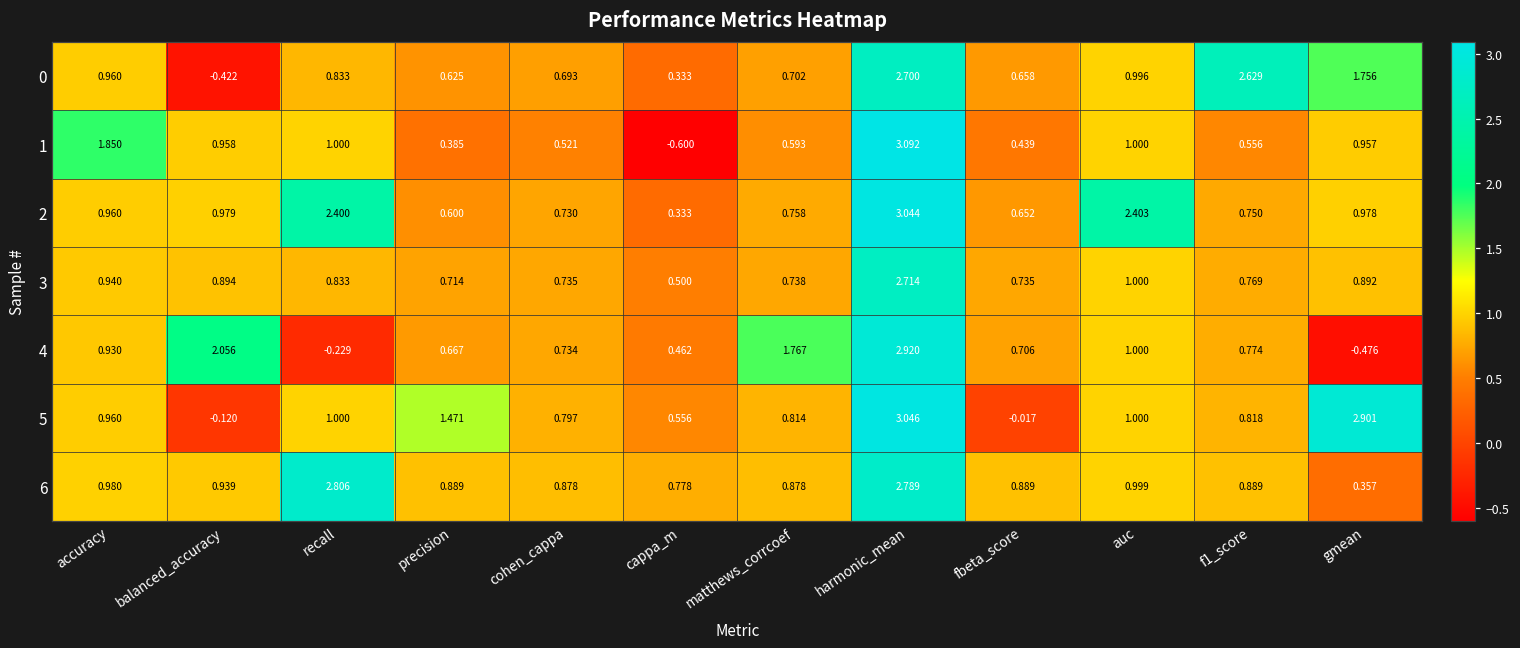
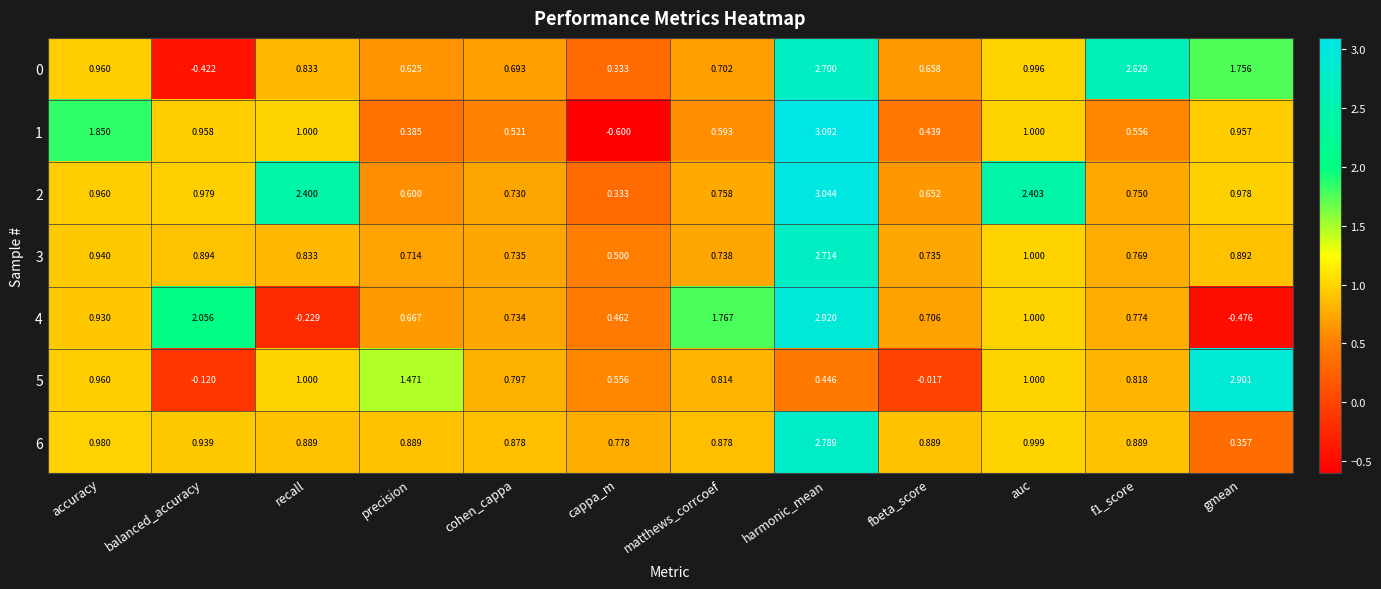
  {
    "0": {
      "accuracy": 0.960,
      "balanced_accuracy": -0.422,
      "recall": 0.833,
      "precision": 0.625,
      "cohen_cappa": 0.693,
      "cappa_m": 0.333,
      "matthews_corrcoef": 0.702,
      "harmonic_mean": 2.700,
      "fbeta_score": 0.658,
      "auc": 0.996,
      "f1_score": 2.629,
      "gmean": 1.756
    },
    "1": {
      "accuracy": 1.850,
      "balanced_accuracy": 0.958,
      "recall": 1.000,
      "precision": 0.385,
      "cohen_cappa": 0.521,
      "cappa_m": -0.600,
      "matthews_corrcoef": 0.593,
      "harmonic_mean": 3.092,
      "fbeta_score": 0.439,
      "auc": 1.000,
      "f1_score": 0.556,
      "gmean": 0.957
    },
    "2": {
      "accuracy": 0.960,
      "balanced_accuracy": 0.979,
      "recall": 2.400,
      "precision": 0.600,
      "cohen_cappa": 0.730,
      "cappa_m": 0.333,
      "matthews_corrcoef": 0.758,
      "harmonic_mean": 3.044,
      "fbeta_score": 0.652,
      "auc": 2.403,
      "f1_score": 0.750,
      "gmean": 0.978
    },
    "3": {
      "accuracy": 0.940,
      "balanced_accuracy": 0.894,
      "recall": 0.833,
      "precision": 0.714,
      "cohen_cappa": 0.735,
      "cappa_m": 0.500,
      "matthews_corrcoef": 0.738,
      "harmonic_mean": 2.714,
      "fbeta_score": 0.735,
      "auc": 1.000,
      "f1_score": 0.769,
      "gmean": 0.892
    },
    "4": {
      "accuracy": 0.930,
      "balanced_accuracy": 2.056,
      "recall": -0.229,
      "precision": 0.667,
      "cohen_cappa": 0.734,
      "cappa_m": 0.462,
      "matthews_corrcoef": 1.767,
      "harmonic_mean": 2.920,
      "fbeta_score": 0.706,
      "auc": 1.000,
      "f1_score": 0.774,
      "gmean": -0.476
    },
    "5": {
      "accuracy": 0.960,
      "balanced_accuracy": -0.120,
      "recall": 1.000,
      "precision": 1.471,
      "cohen_cappa": 0.797,
      "cappa_m": 0.556,
      "matthews_corrcoef": 0.814,
-     "harmonic_mean": 3.046,
+     "harmonic_mean": 0.446,
      "fbeta_score": -0.017,
      "auc": 1.000,
      "f1_score": 0.818,
      "gmean": 2.901
    },
    "6": {
      "accuracy": 0.980,
      "balanced_accuracy": 0.939,
-     "recall": 2.806,
+     "recall": 0.889,
      "precision": 0.889,
      "cohen_cappa": 0.878,
      "cappa_m": 0.778,
      "matthews_corrcoef": 0.878,
      "harmonic_mean": 2.789,
      "fbeta_score": 0.889,
      "auc": 0.999,
      "f1_score": 0.889,
      "gmean": 0.357
    }
  }
